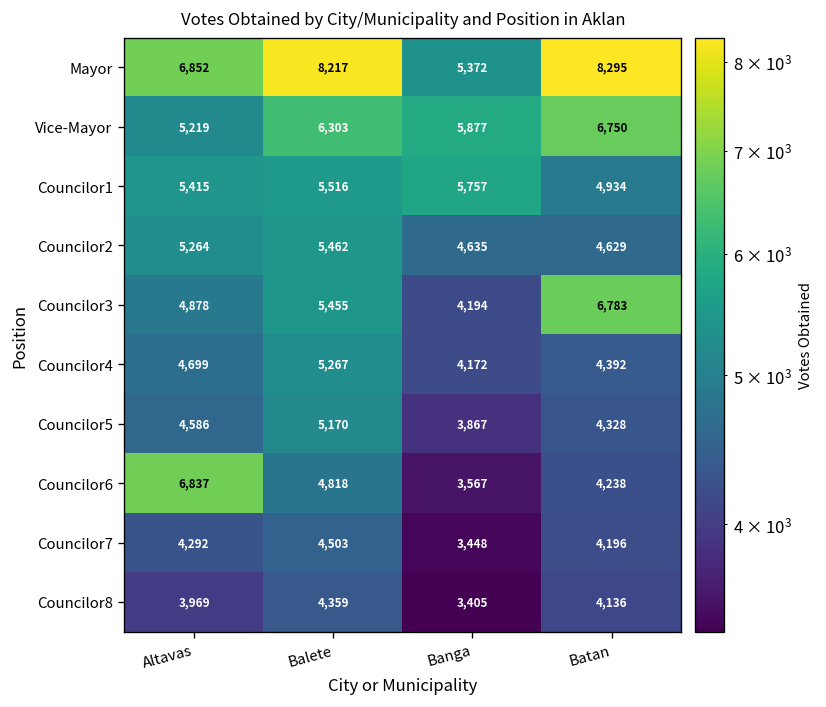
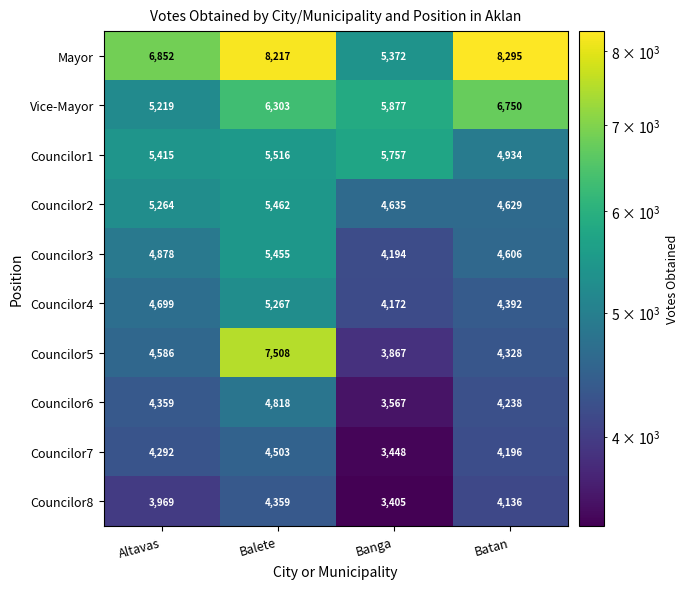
  {
    "Mayor": {
      "Altavas": "6,852",
      "Balete": "8,217",
      "Banga": "5,372",
      "Batan": "8,295"
    },
    "Vice-Mayor": {
      "Altavas": "5,219",
      "Balete": "6,303",
      "Banga": "5,877",
      "Batan": "6,750"
    },
    "Councilor1": {
      "Altavas": "5,415",
      "Balete": "5,516",
      "Banga": "5,757",
      "Batan": "4,934"
    },
    "Councilor2": {
      "Altavas": "5,264",
      "Balete": "5,462",
      "Banga": "4,635",
      "Batan": "4,629"
    },
    "Councilor3": {
      "Altavas": "4,878",
      "Balete": "5,455",
      "Banga": "4,194",
-     "Batan": "6,783"
+     "Batan": "4,606"
    },
    "Councilor4": {
      "Altavas": "4,699",
      "Balete": "5,267",
      "Banga": "4,172",
      "Batan": "4,392"
    },
    "Councilor5": {
      "Altavas": "4,586",
-     "Balete": "5,170",
+     "Balete": "7,508",
      "Banga": "3,867",
      "Batan": "4,328"
    },
    "Councilor6": {
-     "Altavas": "6,837",
+     "Altavas": "4,359",
      "Balete": "4,818",
      "Banga": "3,567",
      "Batan": "4,238"
    },
    "Councilor7": {
      "Altavas": "4,292",
      "Balete": "4,503",
      "Banga": "3,448",
      "Batan": "4,196"
    },
    "Councilor8": {
      "Altavas": "3,969",
      "Balete": "4,359",
      "Banga": "3,405",
      "Batan": "4,136"
    }
  }
